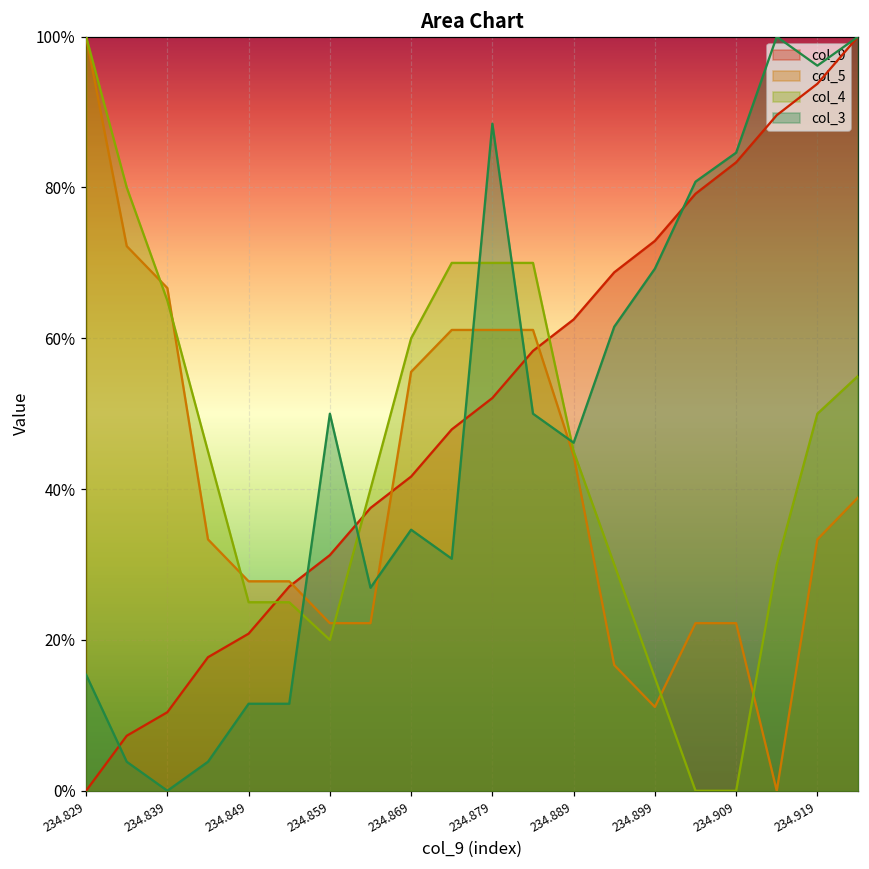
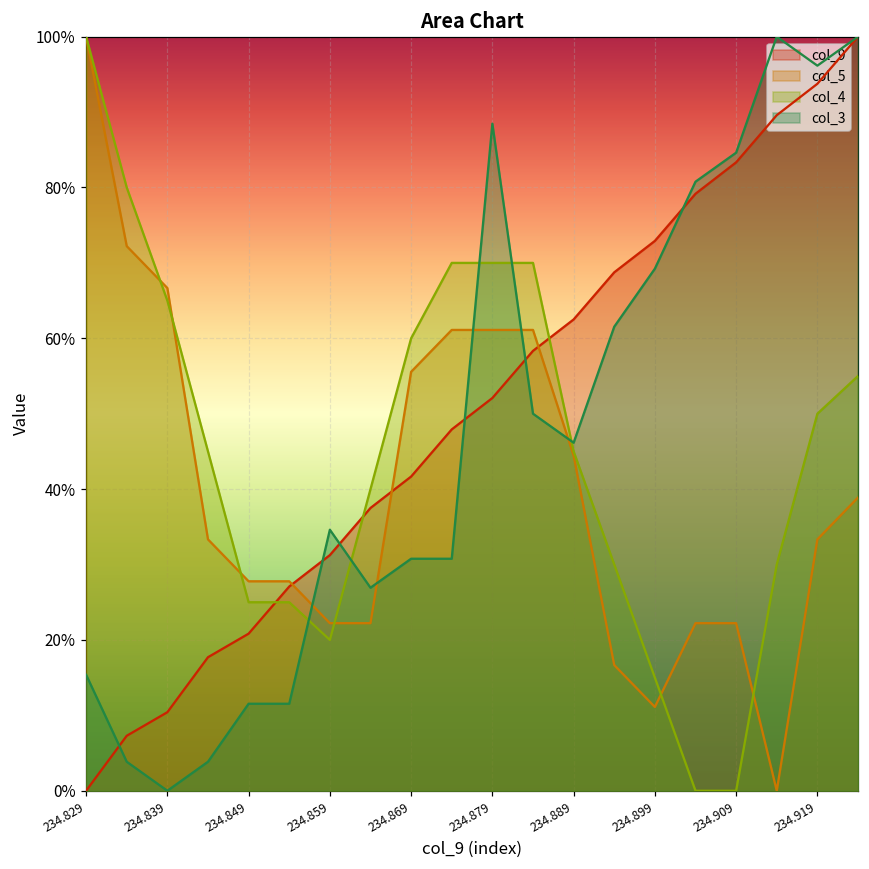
  {
    "col_3": {
      "234.829": "15%",
      "234.839": "0%",
      "234.849": "12%",
-     "234.859": "50%",
-     "234.869": "35%",
+     "234.859": "35%",
+     "234.869": "31%",
      "234.879": "88%",
      "234.889": "46%",
      "234.899": "69%",
      "234.909": "85%"
    }
  }
